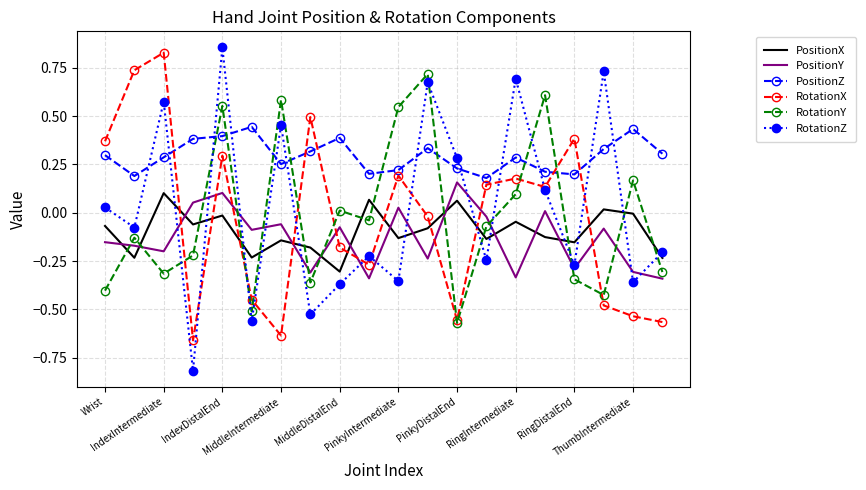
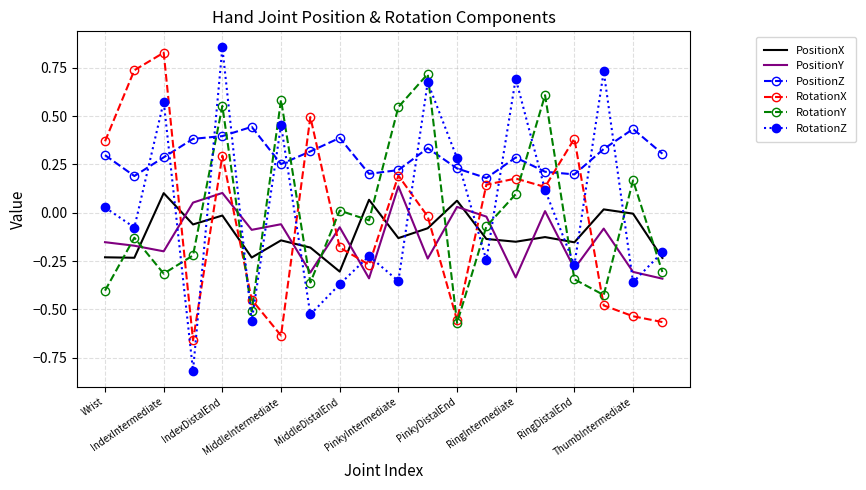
  {
    "PositionX": {
-     "Wrist": -0.07,
+     "Wrist": -0.23,
      "IndexIntermediate": 0.10,
      "IndexDistalEnd": -0.01,
      "MiddleIntermediate": -0.14,
      "MiddleDistalEnd": -0.30,
      "PinkyIntermediate": -0.13,
      "PinkyDistalEnd": 0.06,
-     "RingIntermediate": -0.05,
+     "RingIntermediate": -0.15,
      "RingDistalEnd": -0.15,
      "ThumbIntermediate": 0.00
    },
    "PositionY": {
      "Wrist": -0.15,
      "IndexIntermediate": -0.20,
      "IndexDistalEnd": 0.10,
      "MiddleIntermediate": -0.06,
      "MiddleDistalEnd": -0.08,
-     "PinkyIntermediate": 0.03,
-     "PinkyDistalEnd": 0.16,
+     "PinkyIntermediate": 0.14,
+     "PinkyDistalEnd": 0.03,
      "RingIntermediate": -0.33,
      "RingDistalEnd": -0.29,
      "ThumbIntermediate": -0.31
    },
    "RotationX": {
      "Wrist": 0.37,
      "IndexIntermediate": 0.83,
      "IndexDistalEnd": 0.30,
      "MiddleIntermediate": -0.64,
      "MiddleDistalEnd": -0.18,
      "PinkyIntermediate": 0.19,
      "PinkyDistalEnd": -0.56,
      "RingIntermediate": 0.18,
      "RingDistalEnd": 0.38,
      "ThumbIntermediate": -0.54
    },
    "RotationY": {
      "Wrist": -0.40,
      "IndexIntermediate": -0.32,
      "IndexDistalEnd": 0.55,
      "MiddleIntermediate": 0.58,
      "MiddleDistalEnd": 0.01,
      "PinkyIntermediate": 0.55,
      "PinkyDistalEnd": -0.57,
      "RingIntermediate": 0.10,
      "RingDistalEnd": -0.34,
      "ThumbIntermediate": 0.17
    }
  }
